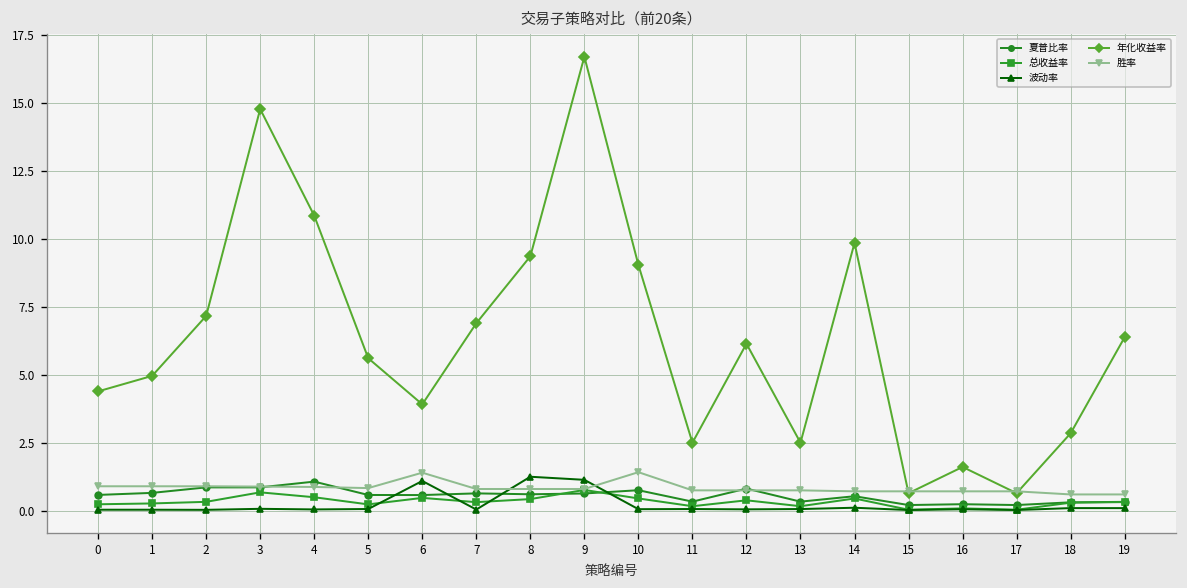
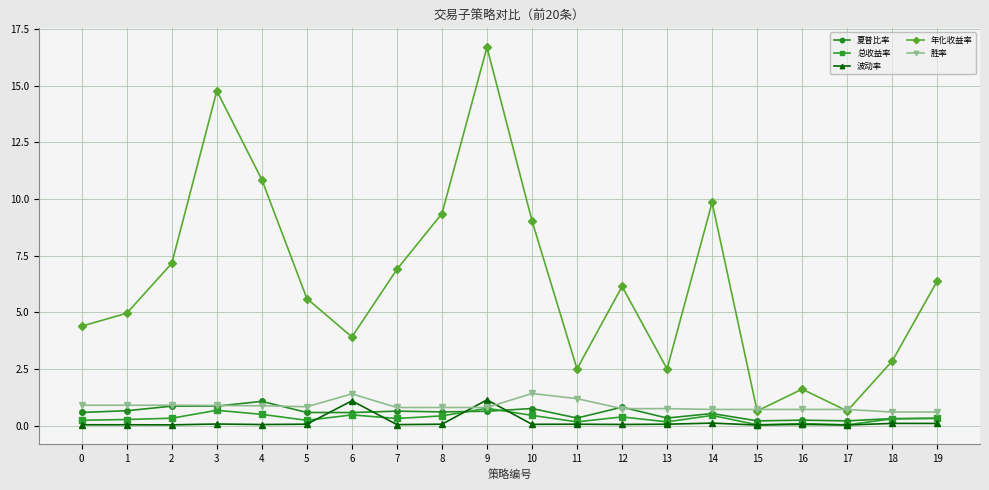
  {
    "波动率": {
      "0": 0.0,
      "1": 0.0,
      "2": 0.0,
      "3": 0.1,
      "4": 0.0,
      "5": 0.1,
      "6": 1.1,
      "7": 0.0,
-     "8": 1.3,
+     "8": 0.1,
      "9": 1.1,
      "10": 0.1,
      "12": 0.1,
      "14": 0.1,
      "18": 0.1,
      "19": 0.1
    },
    "胜率": {
      "0": 0.9,
      "1": 0.9,
      "4": 0.9,
      "5": 0.8,
      "6": 1.4,
      "7": 0.8,
      "8": 0.8,
      "10": 1.4,
-     "11": 0.8,
+     "11": 1.2,
      "13": 0.8,
      "14": 0.7,
      "16": 0.7,
      "18": 0.6,
      "19": 0.6
    }
  }
